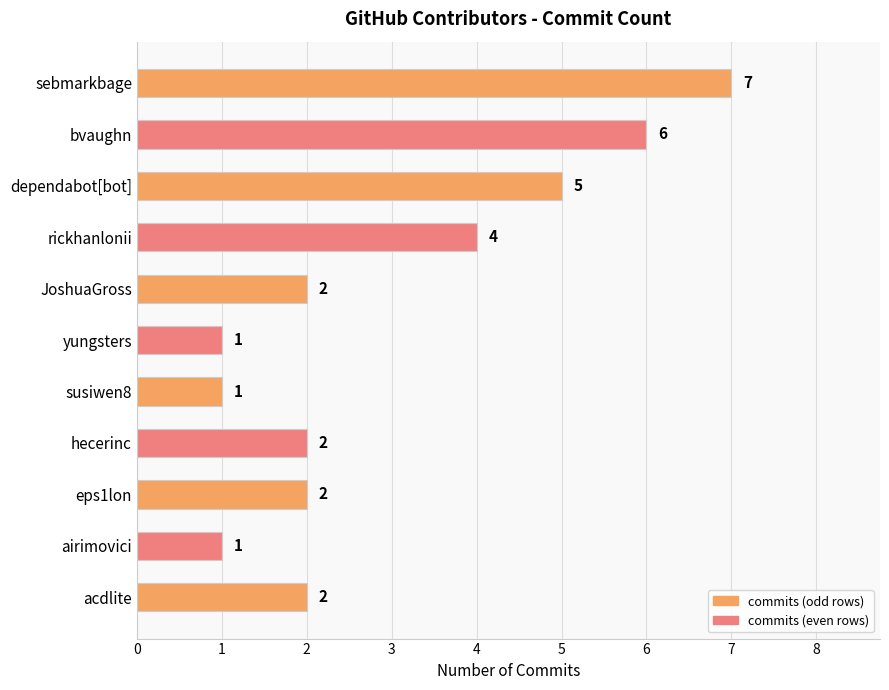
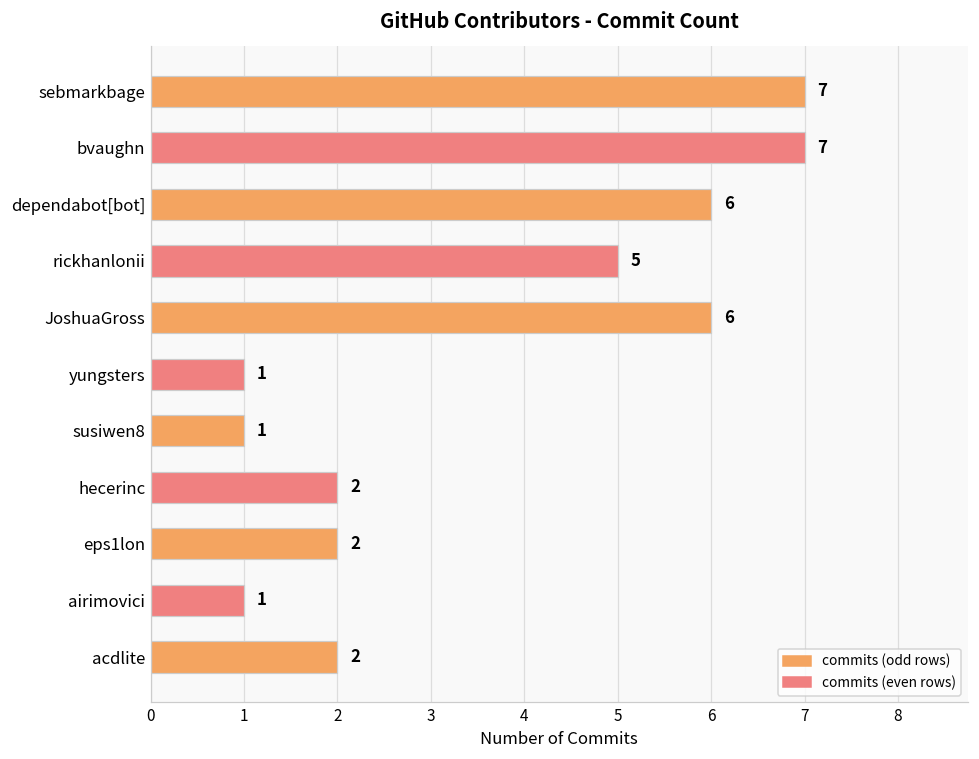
  {
    "sebmarkbage": 7,
-   "bvaughn": 6,
-   "dependabot[bot]": 5,
-   "rickhanlonii": 4,
-   "JoshuaGross": 2,
+   "bvaughn": 7,
+   "dependabot[bot]": 6,
+   "rickhanlonii": 5,
+   "JoshuaGross": 6,
    "yungsters": 1,
    "susiwen8": 1,
    "hecerinc": 2,
    "eps1lon": 2,
    "airimovici": 1,
    "acdlite": 2
  }
